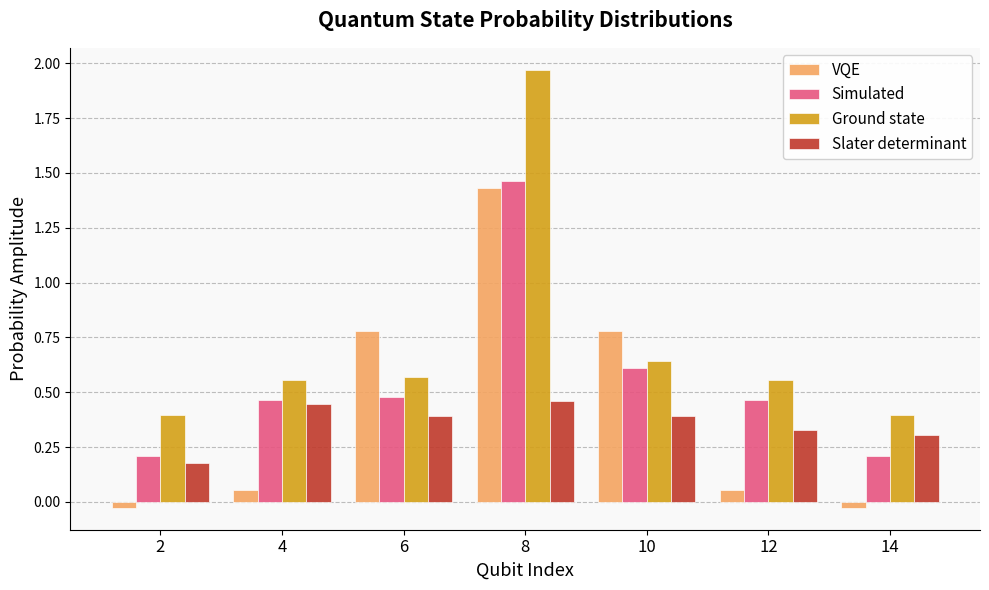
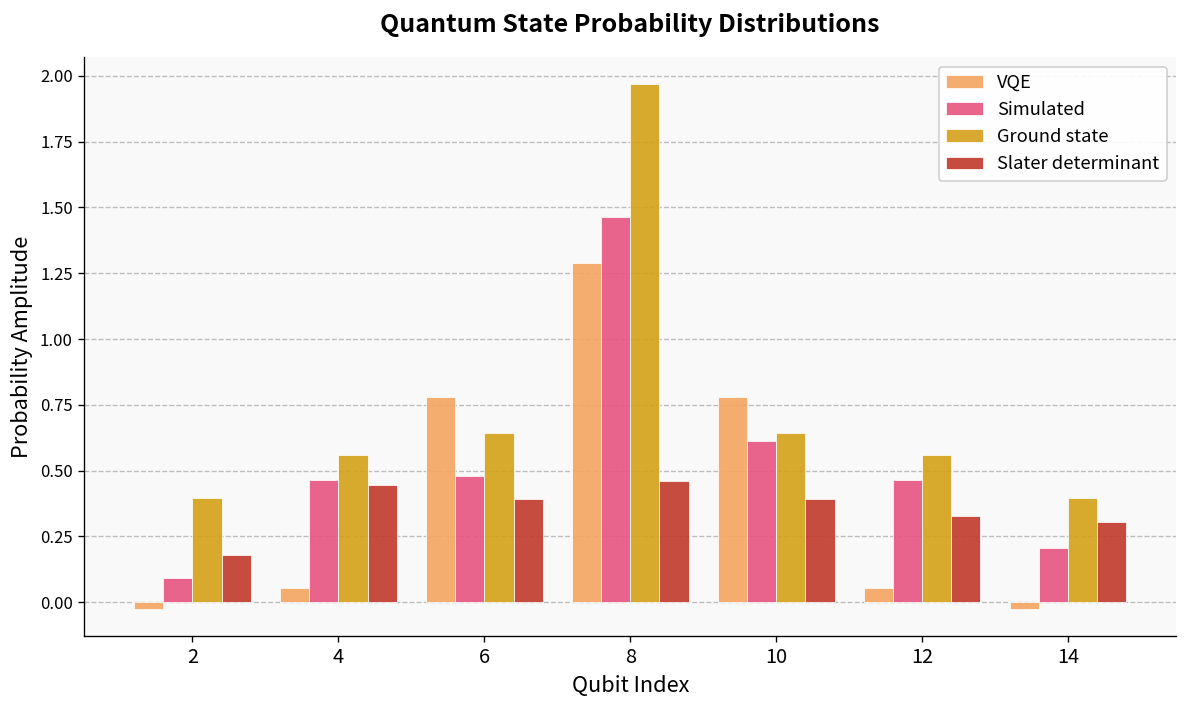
  {
    "VQE": {
      "2": -0.03,
      "4": 0.05,
      "6": 0.78,
-     "8": 1.43,
+     "8": 1.29,
      "10": 0.78,
      "12": 0.05,
      "14": -0.03
    },
    "Simulated": {
-     "2": 0.21,
+     "2": 0.09,
      "4": 0.46,
      "6": 0.48,
      "8": 1.46,
      "10": 0.61,
      "12": 0.46,
      "14": 0.21
    },
    "Ground state": {
      "2": 0.40,
      "4": 0.56,
-     "6": 0.57,
+     "6": 0.64,
      "8": 1.97,
      "10": 0.64,
      "12": 0.56,
      "14": 0.40
    },
    "Slater determinant": {
      "2": 0.18,
      "4": 0.45,
      "6": 0.39,
      "8": 0.46,
      "10": 0.39,
      "12": 0.33,
      "14": 0.30
    }
  }
